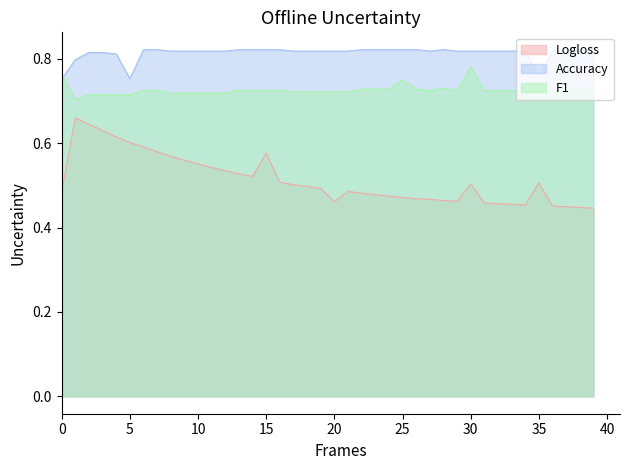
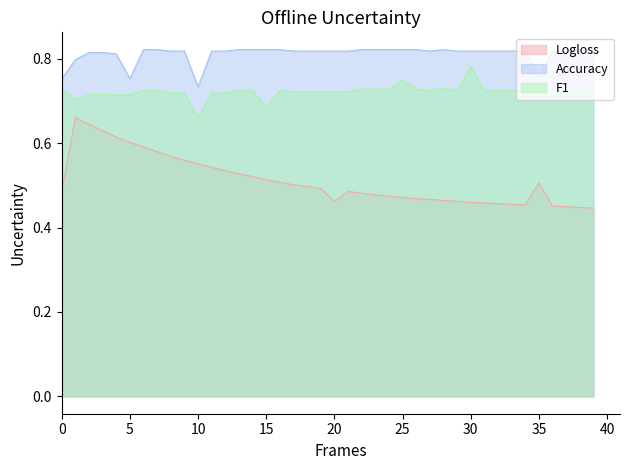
  {
    "Logloss": {
      "0": 0.48,
      "5": 0.60,
      "10": 0.55,
-     "15": 0.58,
+     "15": 0.51,
      "20": 0.46,
      "25": 0.47,
-     "30": 0.50,
+     "30": 0.46,
      "35": 0.51
    },
    "Accuracy": {
      "0": 0.75,
      "5": 0.75,
-     "10": 0.82,
+     "10": 0.73,
      "15": 0.82,
      "20": 0.82,
      "25": 0.82,
      "30": 0.82
    },
    "F1": {
-     "0": 0.76,
+     "0": 0.73,
      "5": 0.72,
-     "10": 0.72,
-     "15": 0.73,
+     "10": 0.66,
+     "15": 0.68,
      "20": 0.72,
      "25": 0.75,
      "30": 0.78
    }
  }
